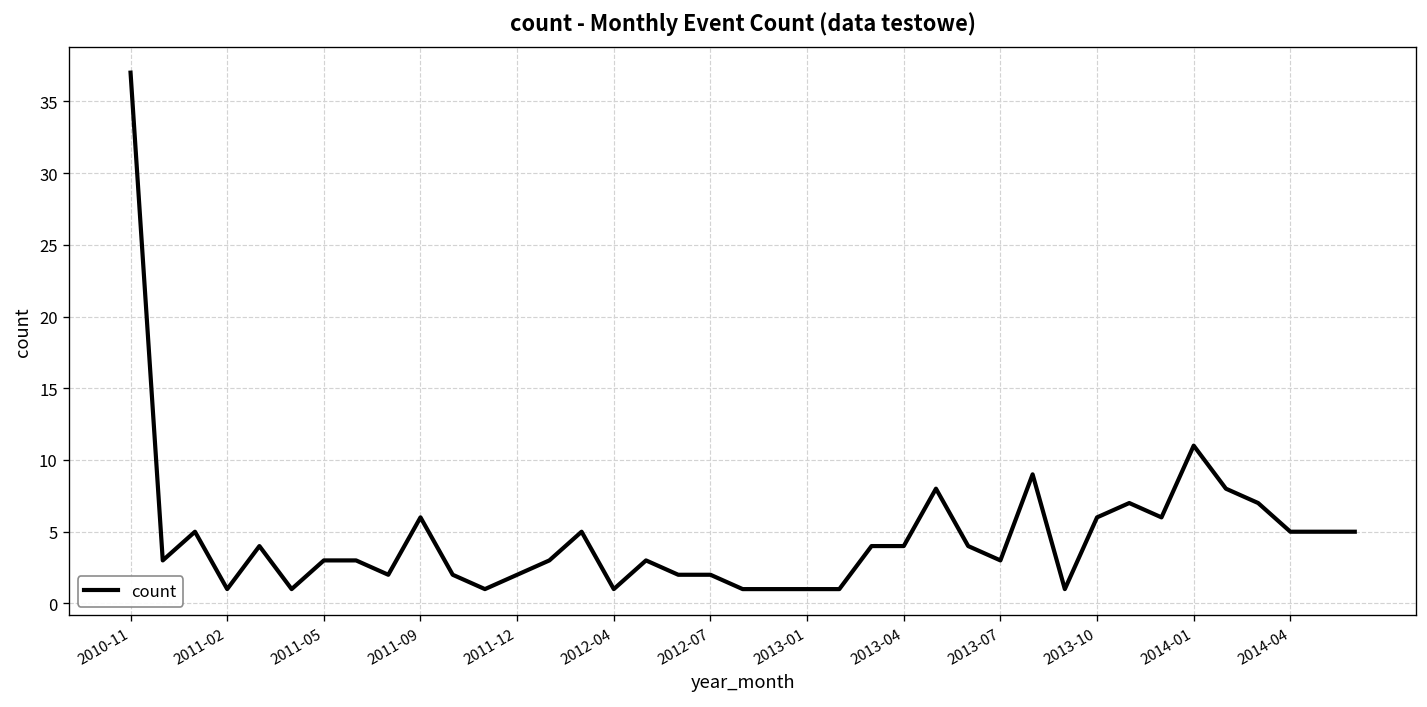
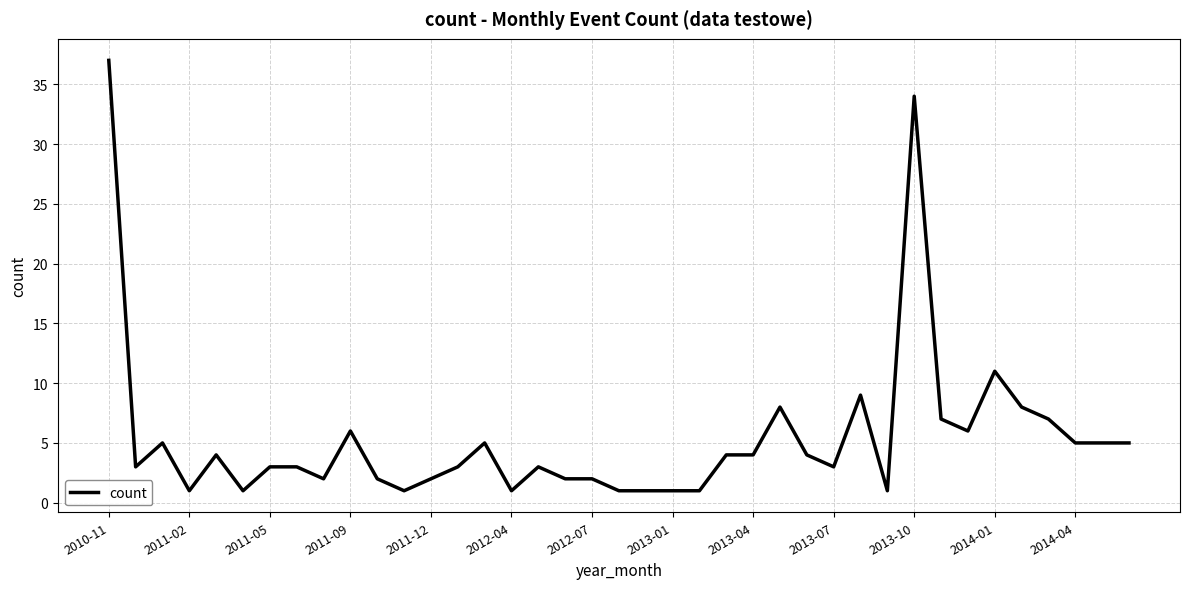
  {
    "2010-11": 37,
    "2011-02": 1,
    "2011-05": 3,
    "2011-09": 6,
    "2011-12": 2,
    "2012-04": 1,
    "2012-07": 2,
    "2013-01": 1,
    "2013-04": 4,
    "2013-07": 3,
-   "2013-10": 6,
+   "2013-10": 34,
    "2014-01": 11,
    "2014-04": 5
  }
